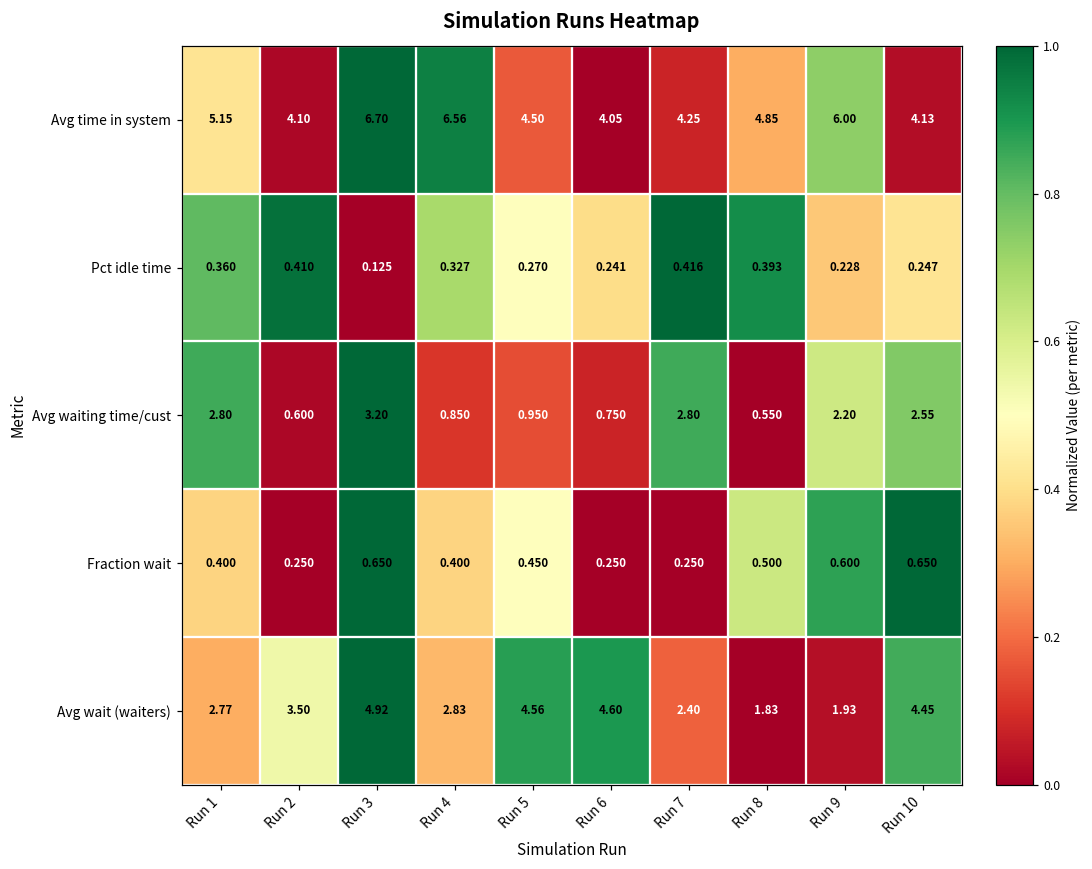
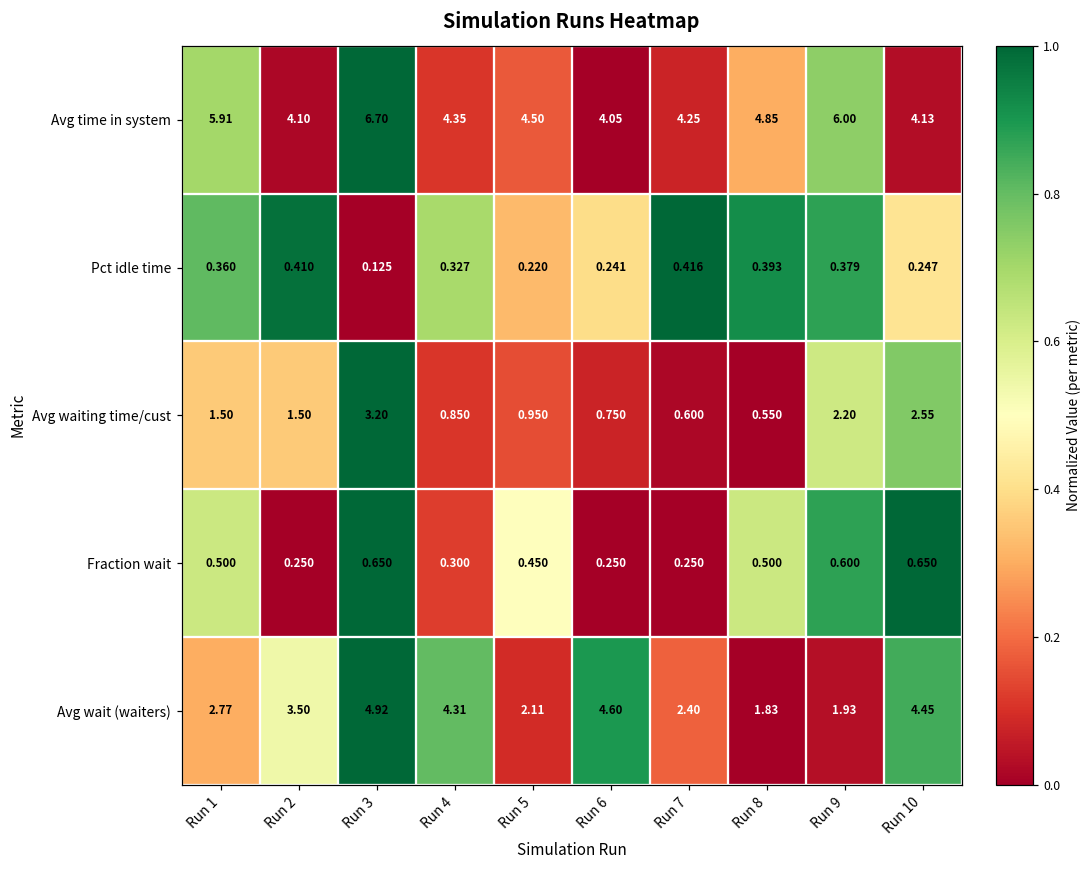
  {
    "Avg time in system": {
-     "Run 1": 5.15,
+     "Run 1": 5.91,
      "Run 2": 4.10,
      "Run 3": 6.70,
-     "Run 4": 6.56,
+     "Run 4": 4.35,
      "Run 5": 4.50,
      "Run 6": 4.05,
      "Run 7": 4.25,
      "Run 8": 4.85,
      "Run 9": 6.00,
      "Run 10": 4.13
    },
    "Pct idle time": {
      "Run 1": 0.360,
      "Run 2": 0.410,
      "Run 3": 0.125,
      "Run 4": 0.327,
-     "Run 5": 0.270,
+     "Run 5": 0.220,
      "Run 6": 0.241,
      "Run 7": 0.416,
      "Run 8": 0.393,
-     "Run 9": 0.228,
+     "Run 9": 0.379,
      "Run 10": 0.247
    },
    "Avg waiting time/cust": {
-     "Run 1": 2.80,
-     "Run 2": 0.600,
+     "Run 1": 1.50,
+     "Run 2": 1.50,
      "Run 3": 3.20,
      "Run 4": 0.850,
      "Run 5": 0.950,
      "Run 6": 0.750,
-     "Run 7": 2.80,
+     "Run 7": 0.600,
      "Run 8": 0.550,
      "Run 9": 2.20,
      "Run 10": 2.55
    },
    "Fraction wait": {
-     "Run 1": 0.400,
+     "Run 1": 0.500,
      "Run 2": 0.250,
      "Run 3": 0.650,
-     "Run 4": 0.400,
+     "Run 4": 0.300,
      "Run 5": 0.450,
      "Run 6": 0.250,
      "Run 7": 0.250,
      "Run 8": 0.500,
      "Run 9": 0.600,
      "Run 10": 0.650
    },
    "Avg wait (waiters)": {
      "Run 1": 2.77,
      "Run 2": 3.50,
      "Run 3": 4.92,
-     "Run 4": 2.83,
-     "Run 5": 4.56,
+     "Run 4": 4.31,
+     "Run 5": 2.11,
      "Run 6": 4.60,
      "Run 7": 2.40,
      "Run 8": 1.83,
      "Run 9": 1.93,
      "Run 10": 4.45
    }
  }
